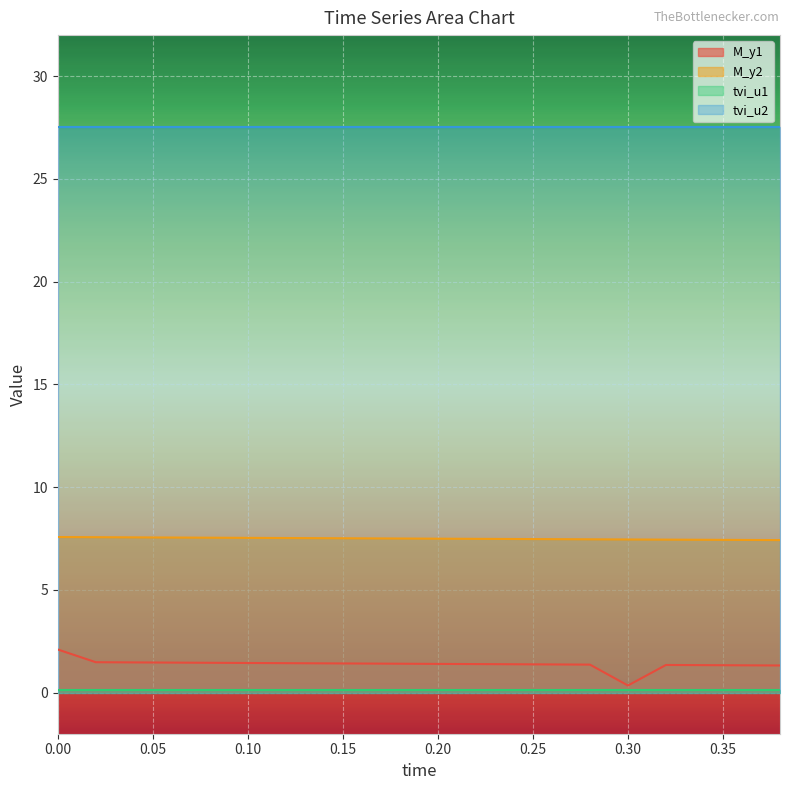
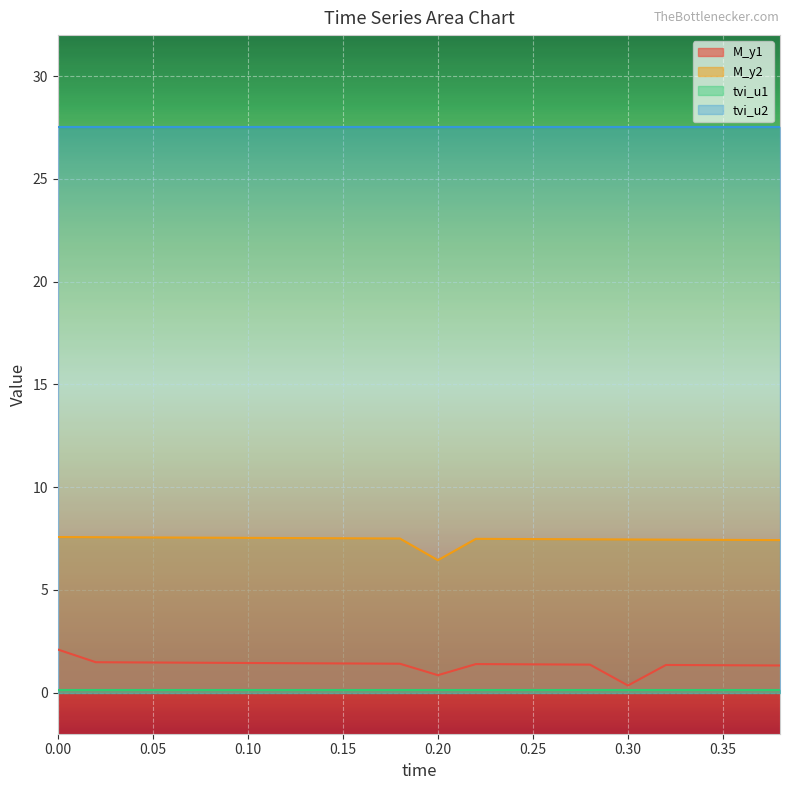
  {
    "M_y1": {
      "0.00": 2.1,
      "0.10": 1.4,
-     "0.20": 1.4,
+     "0.20": 0.8,
      "0.30": 0.3
    },
    "M_y2": {
      "0.00": 7.6,
      "0.10": 7.5,
-     "0.20": 7.5,
+     "0.20": 6.4,
      "0.30": 7.5
    },
    "tvi_u1": {
      "0.00": 0.1,
      "0.10": 0.1,
      "0.20": 0.1,
      "0.30": 0.1
    },
    "tvi_u2": {
      "0.00": 27.5,
      "0.10": 27.5,
      "0.20": 27.5,
      "0.30": 27.5
    }
  }
